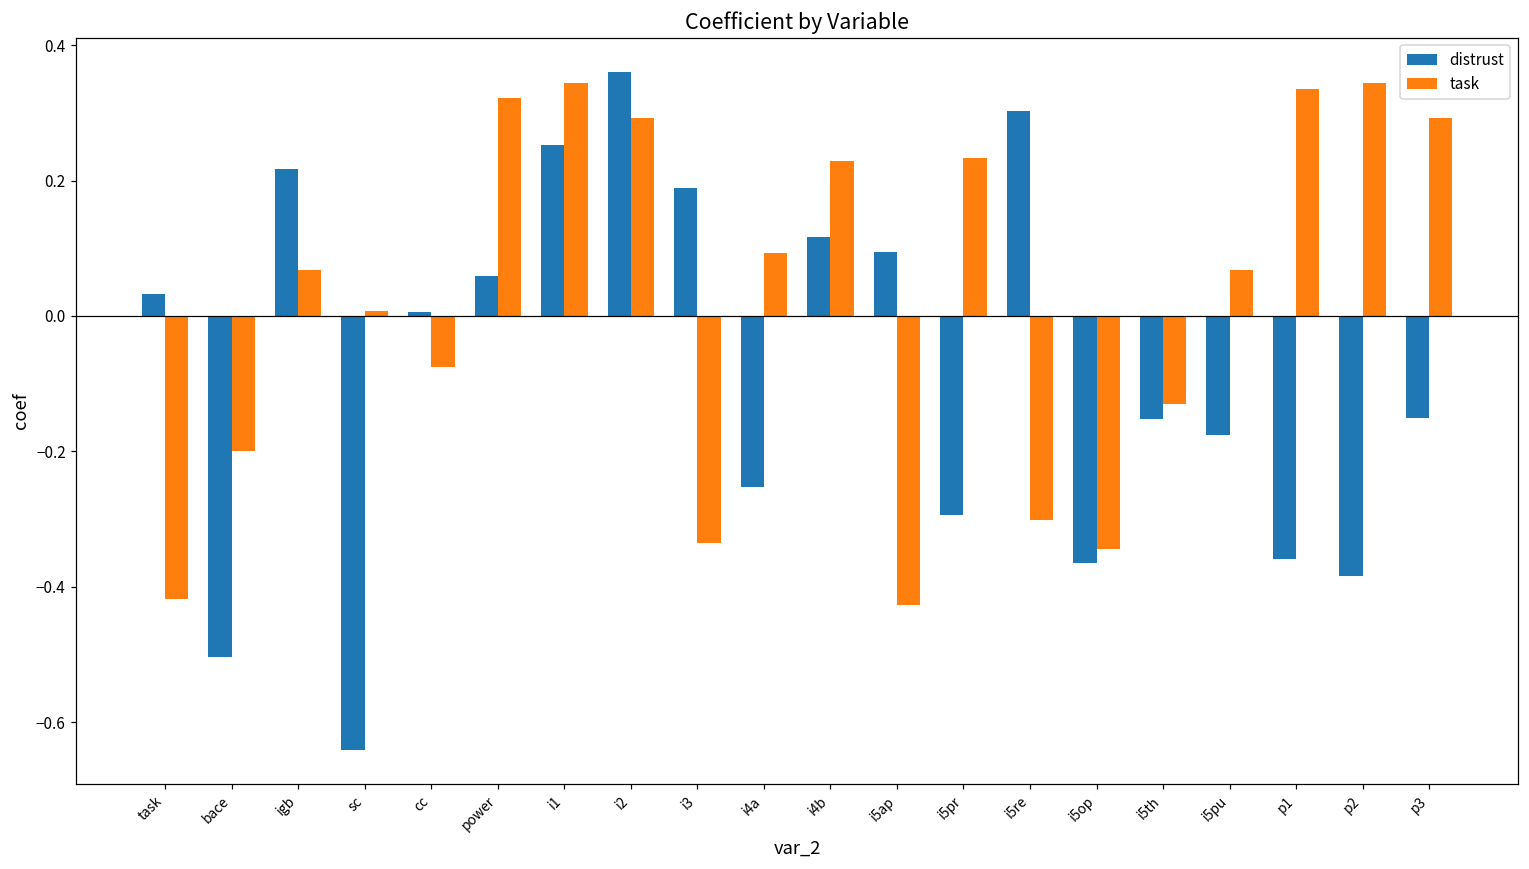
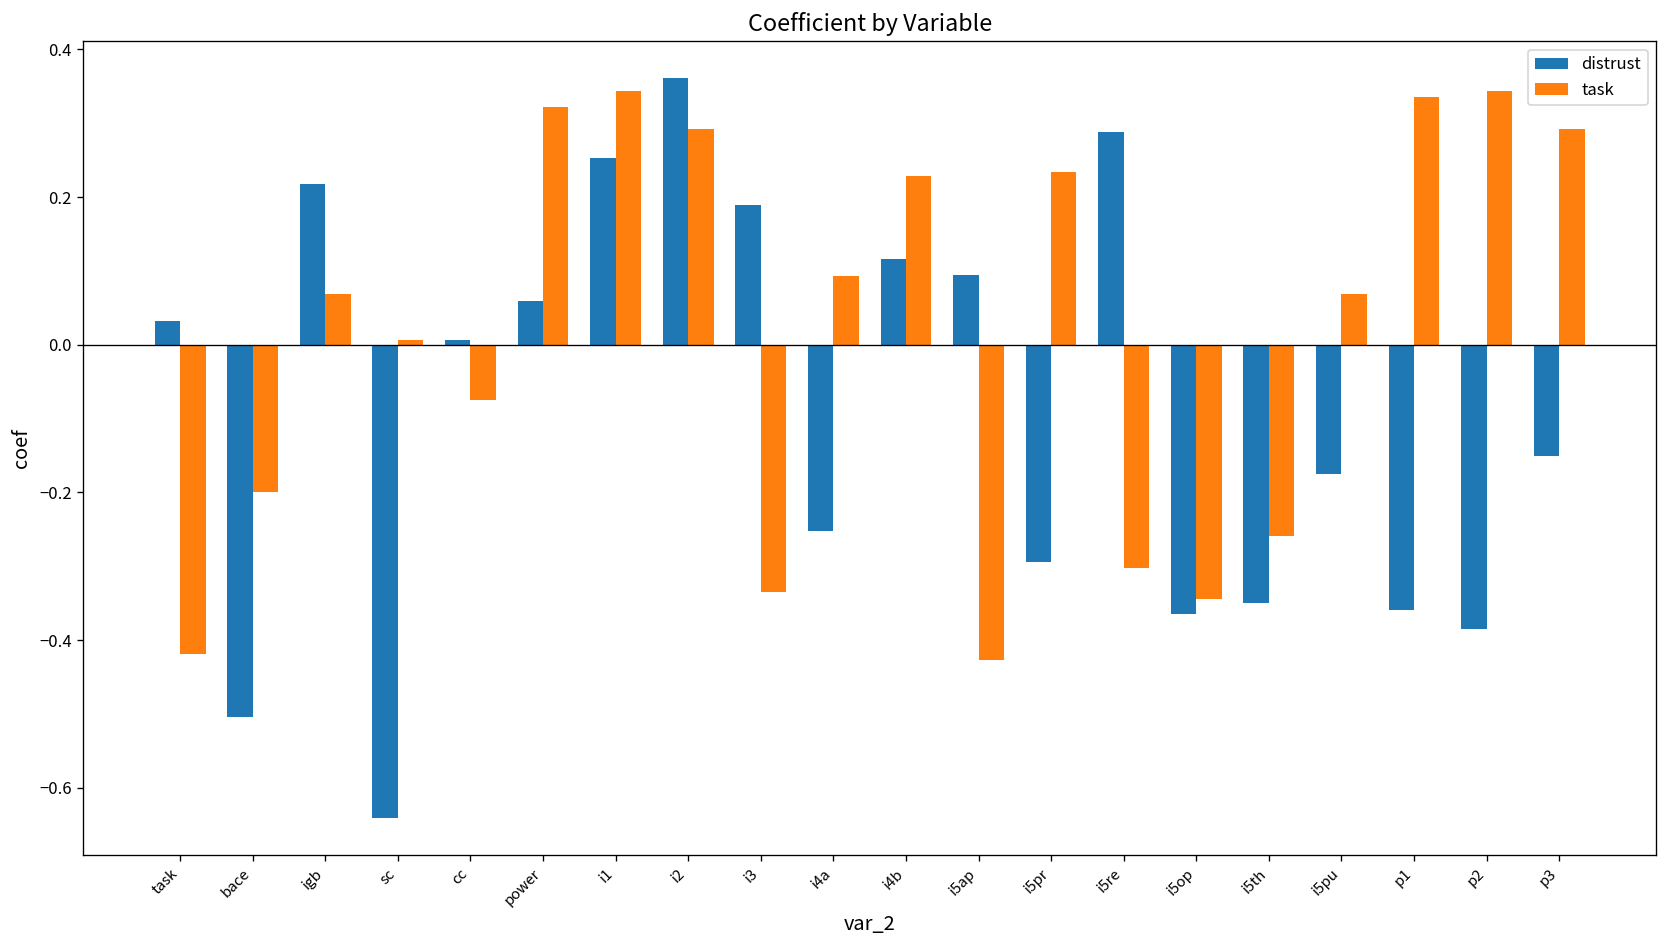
  {
    "distrust": {
      "task": 0.03,
      "bace": -0.50,
      "igb": 0.22,
      "sc": -0.64,
      "cc": 0.01,
      "power": 0.06,
      "i1": 0.25,
      "i2": 0.36,
      "i3": 0.19,
      "i4a": -0.25,
      "i4b": 0.12,
      "i5ap": 0.09,
      "i5pr": -0.29,
-     "i5re": 0.30,
+     "i5re": 0.29,
      "i5op": -0.37,
-     "i5th": -0.15,
+     "i5th": -0.35,
      "i5pu": -0.18,
      "p1": -0.36,
      "p2": -0.38,
      "p3": -0.15
    },
    "task": {
      "task": -0.42,
      "bace": -0.20,
      "igb": 0.07,
      "sc": 0.01,
      "cc": -0.08,
      "power": 0.32,
      "i1": 0.34,
      "i2": 0.29,
      "i3": -0.34,
      "i4a": 0.09,
      "i4b": 0.23,
      "i5ap": -0.43,
      "i5pr": 0.23,
      "i5re": -0.30,
      "i5op": -0.34,
-     "i5th": -0.13,
+     "i5th": -0.26,
      "i5pu": 0.07,
      "p1": 0.34,
      "p2": 0.34,
      "p3": 0.29
    }
  }
